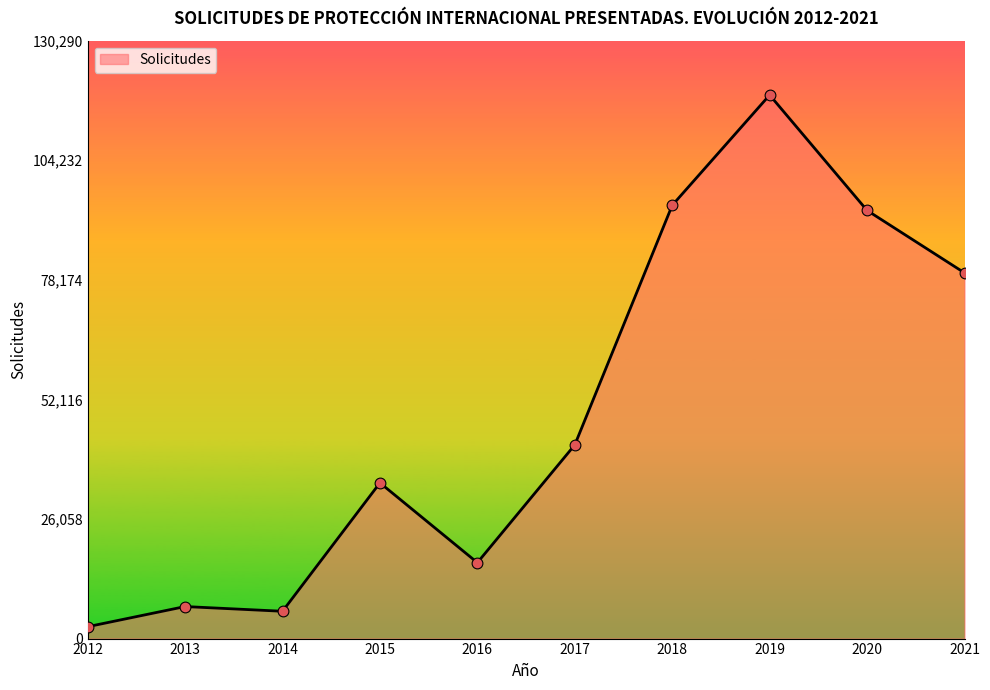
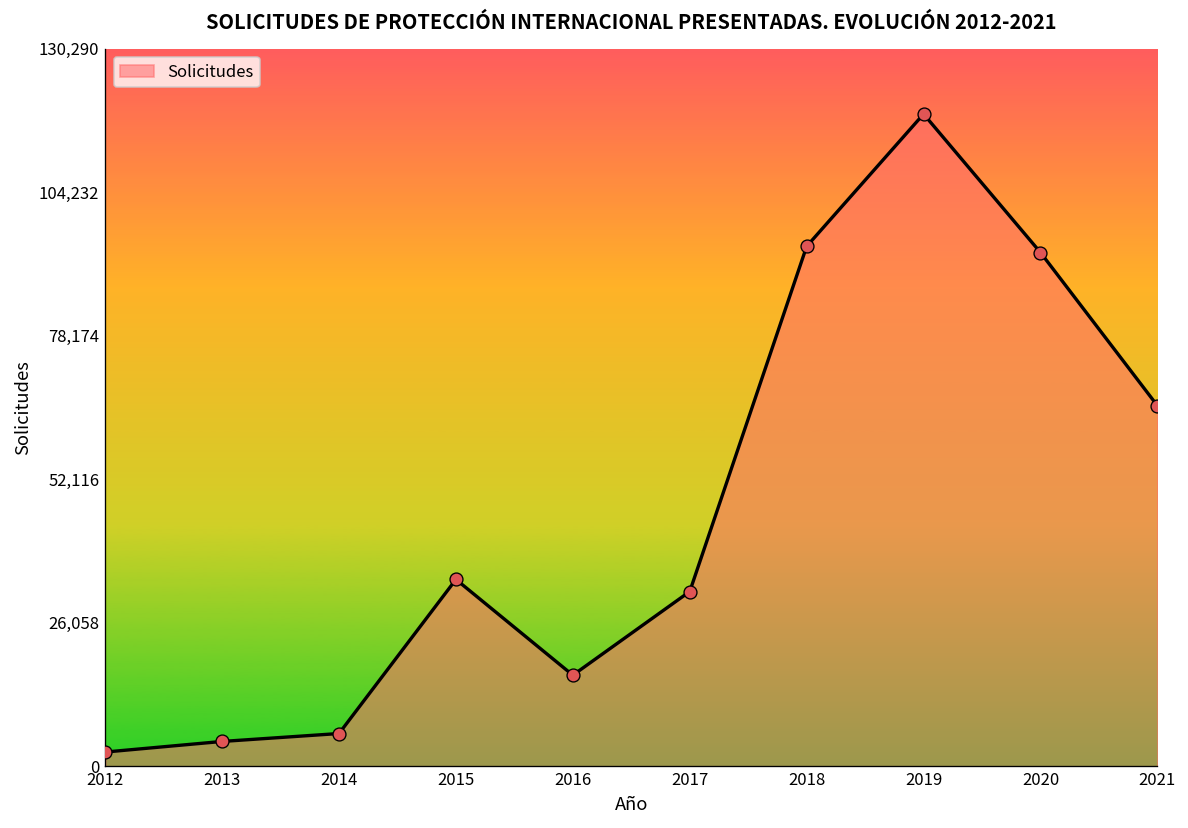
  {
    "2012": "3,000",
-   "2013": "7,000",
+   "2013": "5,000",
    "2014": "6,000",
    "2015": "34,000",
    "2016": "17,000",
-   "2017": "42,000",
+   "2017": "32,000",
    "2018": "94,000",
    "2019": "118,000",
    "2020": "93,000",
-   "2021": "80,000"
+   "2021": "65,000"
  }
